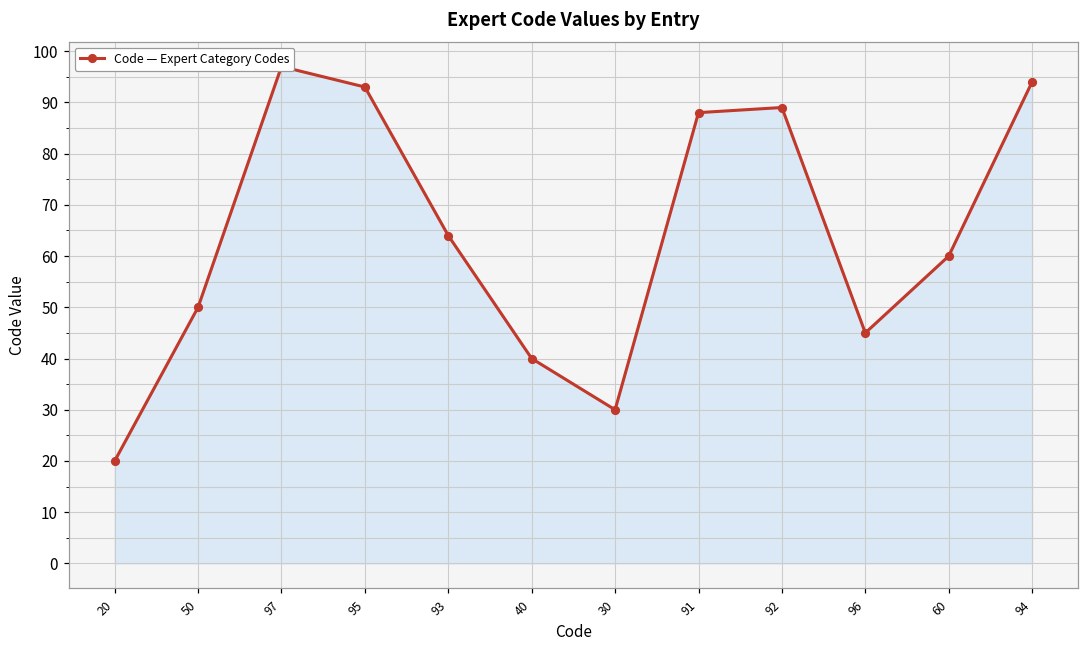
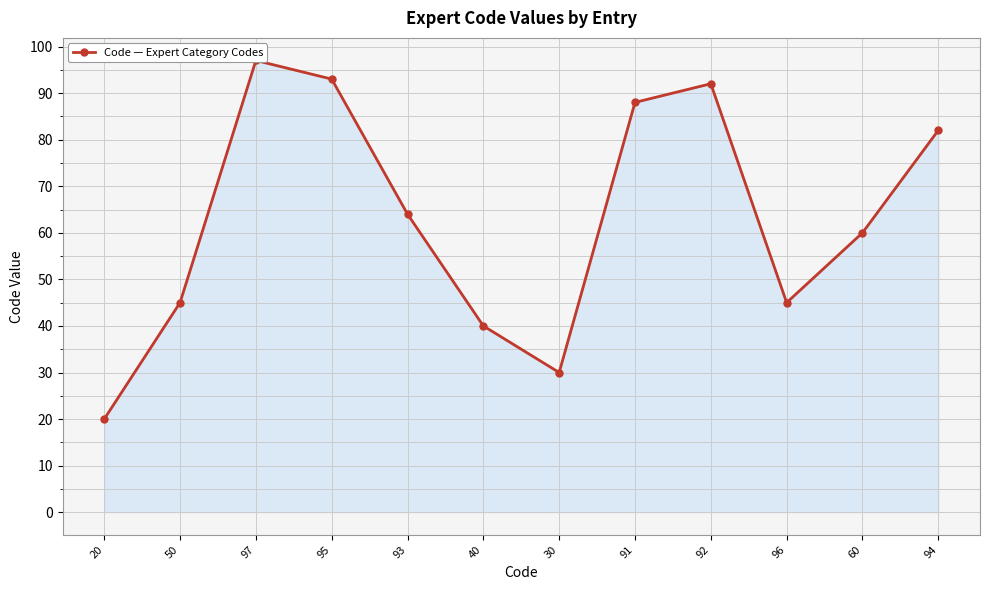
  {
    "20": 20,
-   "50": 50,
+   "50": 45,
    "95": 93,
    "93": 64,
    "40": 40,
    "30": 30,
    "91": 88,
-   "92": 89,
+   "92": 92,
    "96": 45,
    "60": 60,
-   "94": 94
+   "94": 82
  }
